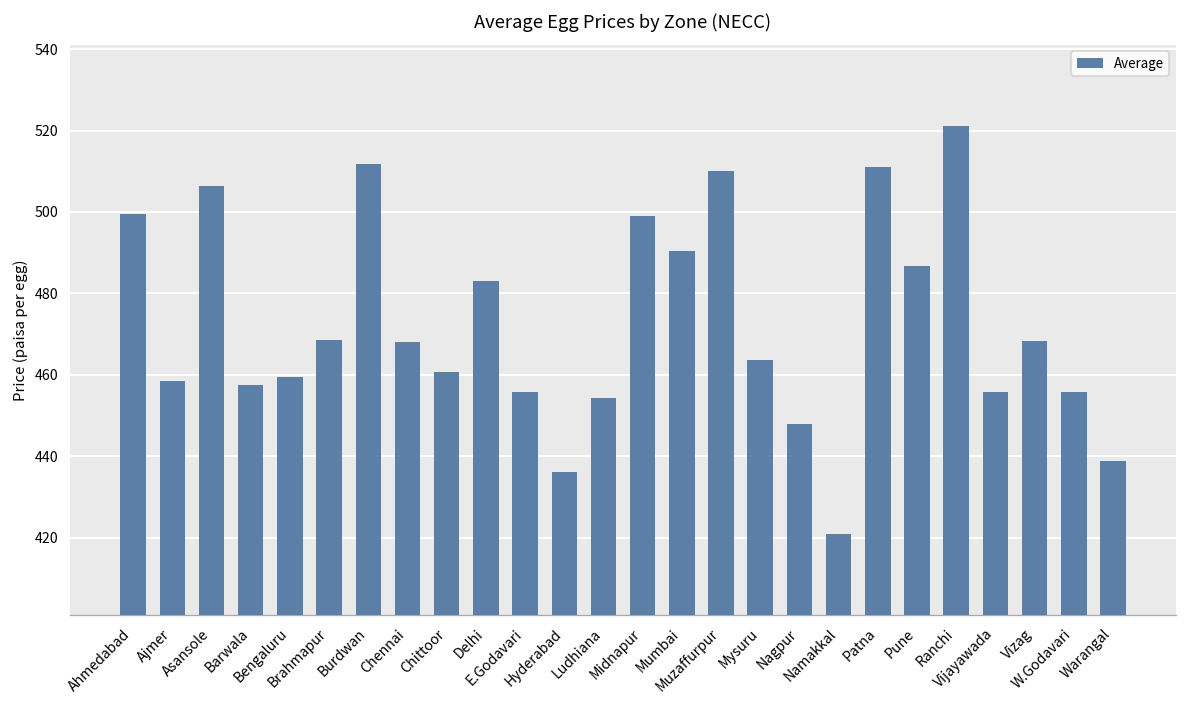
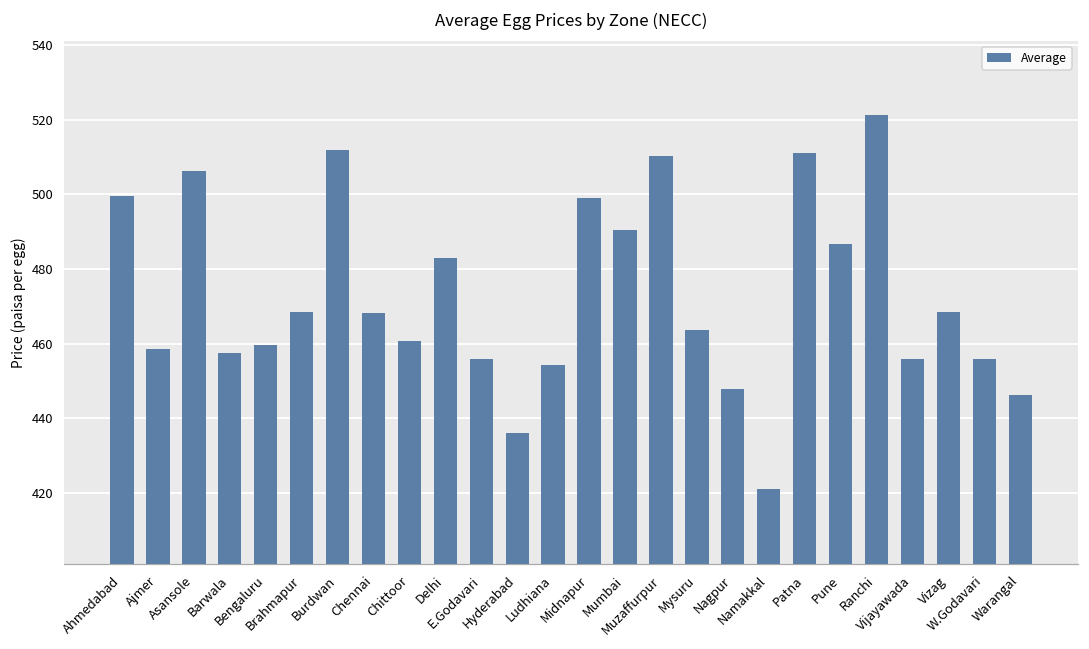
  {
    "Ahmedabad": 499,
    "Ajmer": 458,
    "Asansole": 506,
    "Barwala": 457,
    "Bengaluru": 460,
    "Brahmapur": 469,
    "Burdwan": 512,
    "Chennai": 468,
    "Chittoor": 461,
    "Delhi": 483,
    "E.Godavari": 456,
    "Hyderabad": 436,
    "Ludhiana": 454,
    "Midnapur": 499,
    "Mumbai": 490,
    "Muzaffurpur": 510,
    "Mysuru": 464,
    "Nagpur": 448,
    "Namakkal": 421,
    "Patna": 511,
    "Pune": 487,
    "Ranchi": 521,
    "Vijayawada": 456,
    "Vizag": 468,
    "W.Godavari": 456,
-   "Warangal": 439
+   "Warangal": 446
  }
